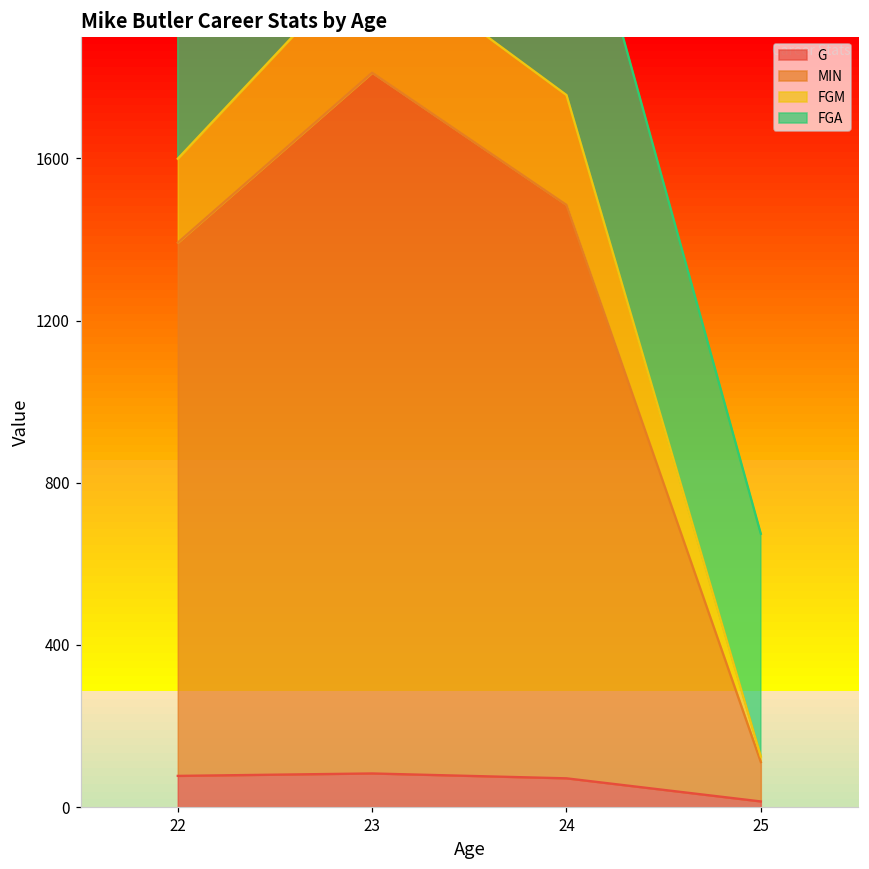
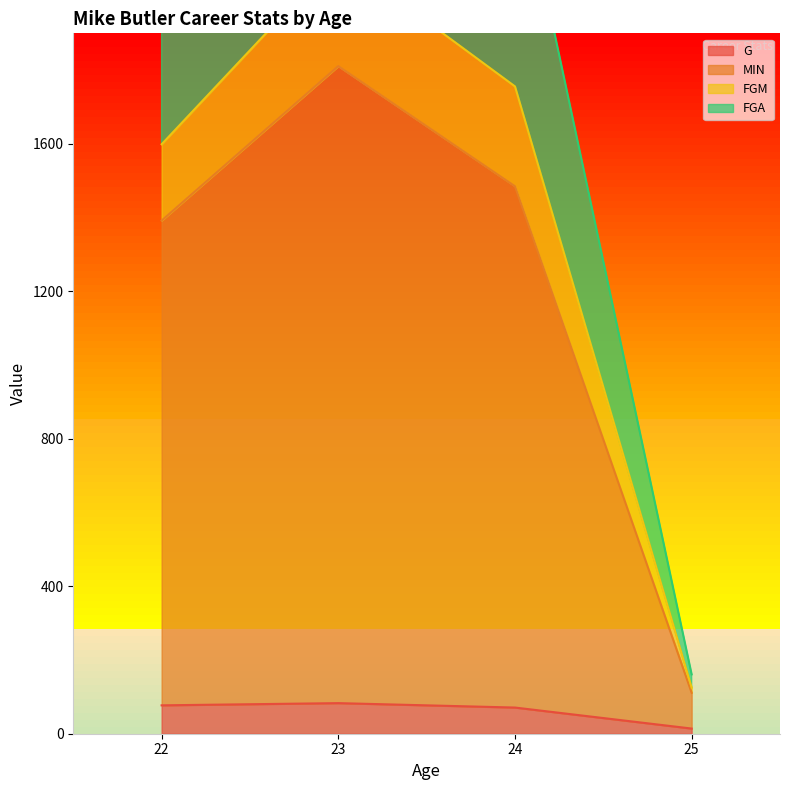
  {
    "FGM": {
      "22": 210,
      "24": 270,
      "25": 10
    },
    "FGA": {
-     "25": 550
+     "25": 40
    }
  }
